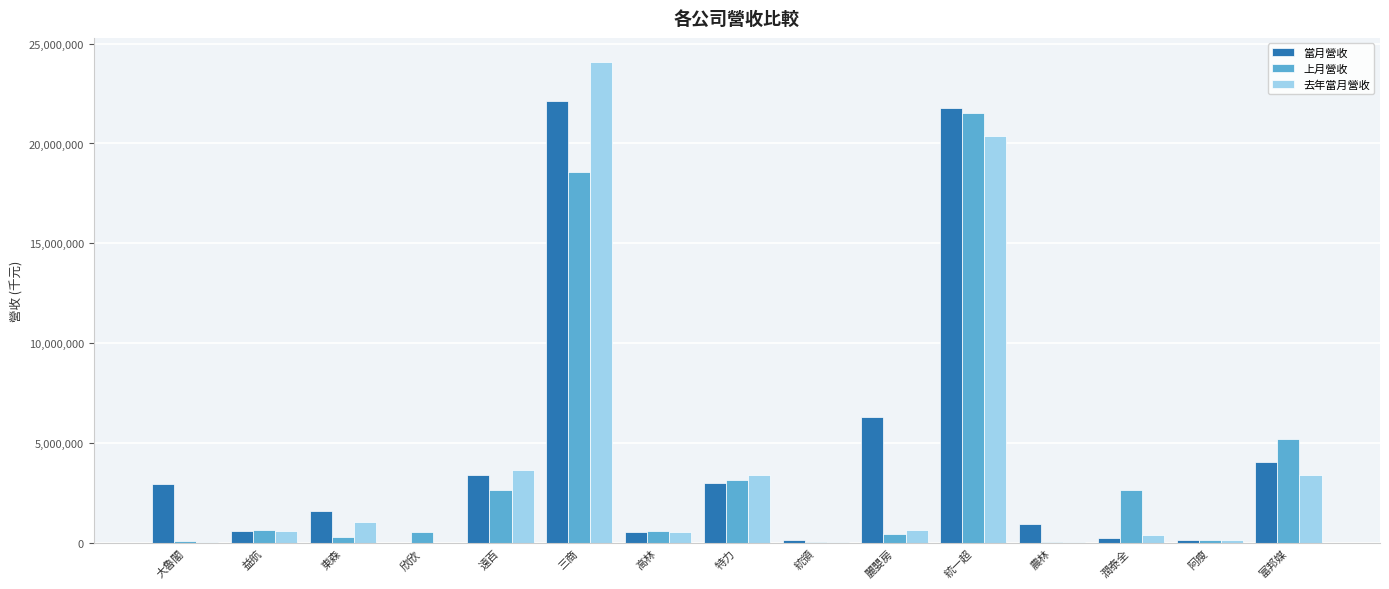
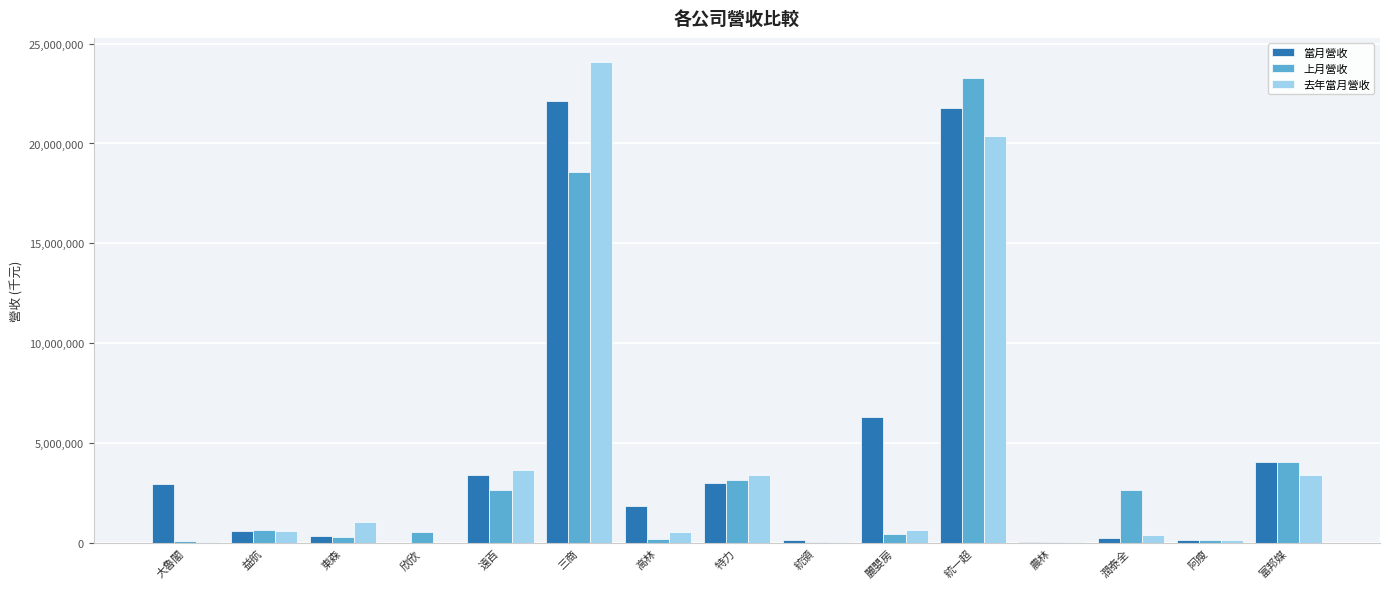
  {
    "當月營收": {
      "大魯閣": "2,900,000",
      "益航": "600,000",
-     "東森": "1,600,000",
+     "東森": "400,000",
      "遠百": "3,400,000",
      "三商": "22,100,000",
-     "高林": "500,000",
+     "高林": "1,800,000",
      "特力": "3,000,000",
      "統領": "100,000",
      "麗嬰房": "6,300,000",
      "統一超": "21,800,000",
-     "農林": "1,000,000",
+     "農林": "0",
      "潤泰全": "200,000",
      "阿瘦": "100,000",
      "富邦媒": "4,100,000"
    },
    "上月營收": {
      "益航": "600,000",
      "東森": "300,000",
      "欣欣": "500,000",
      "遠百": "2,700,000",
      "三商": "18,600,000",
-     "高林": "600,000",
+     "高林": "200,000",
      "特力": "3,100,000",
      "麗嬰房": "400,000",
-     "統一超": "21,500,000",
+     "統一超": "23,300,000",
      "潤泰全": "2,600,000",
      "阿瘦": "100,000",
-     "富邦媒": "5,200,000"
+     "富邦媒": "4,100,000"
    },
    "去年當月營收": {
      "益航": "600,000",
      "東森": "1,000,000",
      "遠百": "3,600,000",
      "三商": "24,100,000",
      "高林": "500,000",
      "特力": "3,400,000",
      "麗嬰房": "600,000",
      "統一超": "20,400,000",
      "潤泰全": "400,000",
      "阿瘦": "100,000",
      "富邦媒": "3,400,000"
    }
  }
